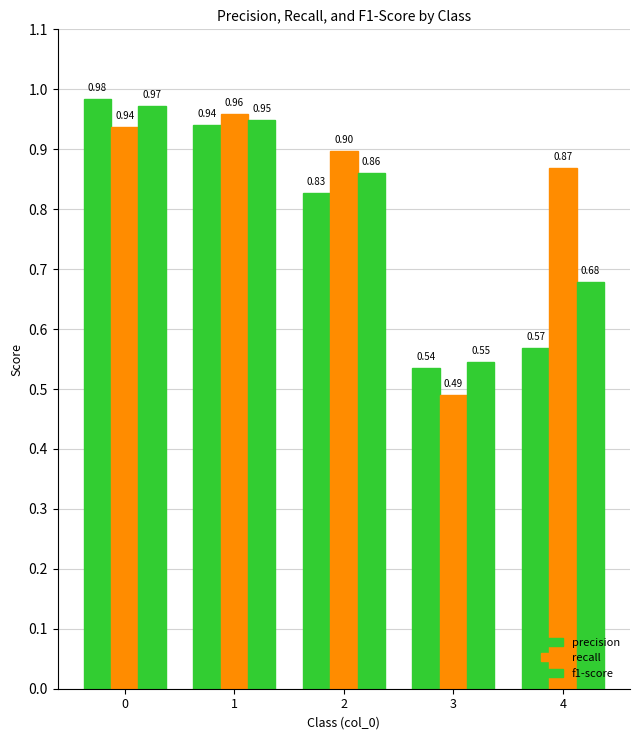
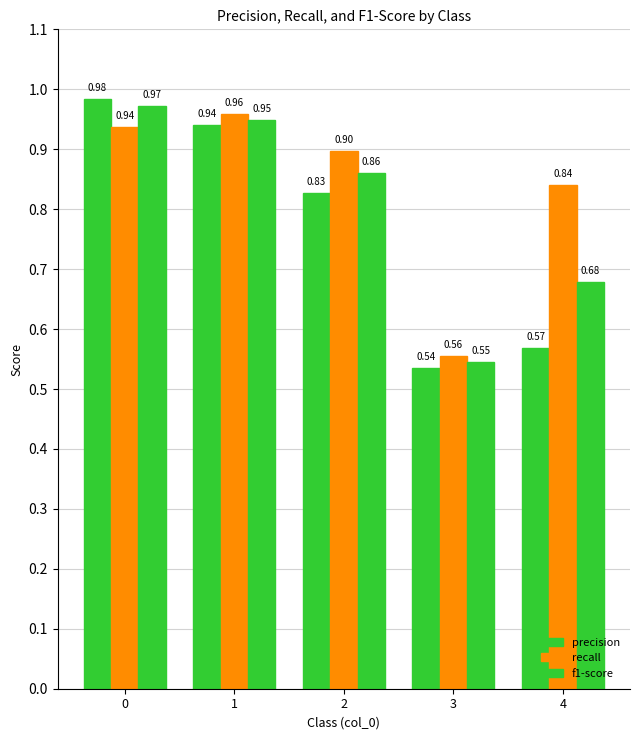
  {
    "recall": {
      "0": 0.94,
      "1": 0.96,
      "2": 0.90,
-     "3": 0.49,
-     "4": 0.87
+     "3": 0.56,
+     "4": 0.84
    }
  }
